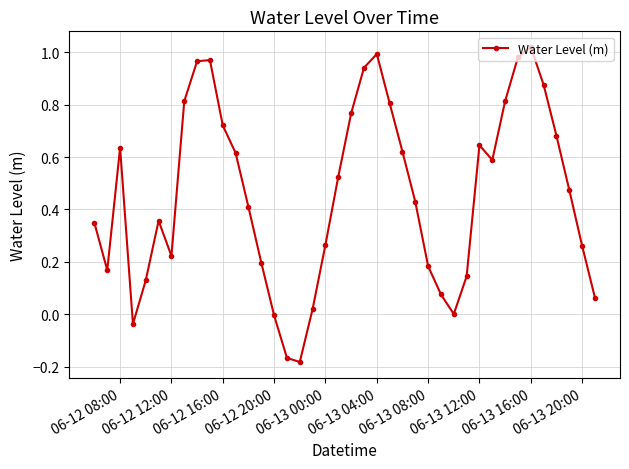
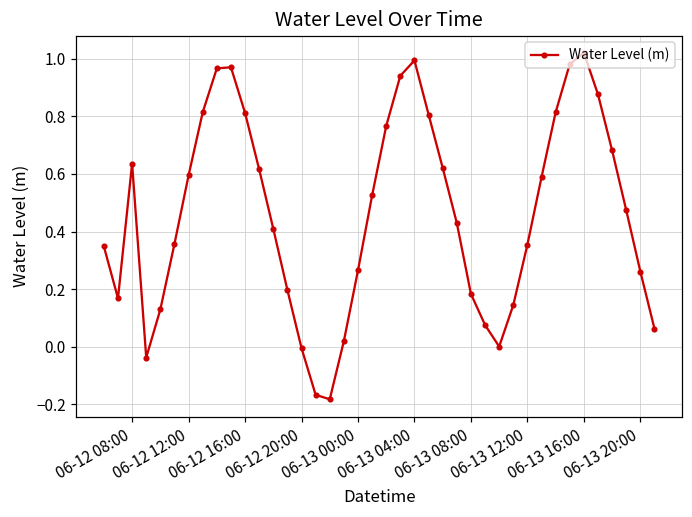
  {
    "06-12 08:00": 0.64,
-   "06-12 12:00": 0.22,
-   "06-12 16:00": 0.72,
+   "06-12 12:00": 0.59,
+   "06-12 16:00": 0.81,
    "06-12 20:00": 0.00,
    "06-13 00:00": 0.27,
    "06-13 04:00": 0.99,
    "06-13 08:00": 0.18,
-   "06-13 12:00": 0.65,
+   "06-13 12:00": 0.35,
    "06-13 20:00": 0.26
  }
